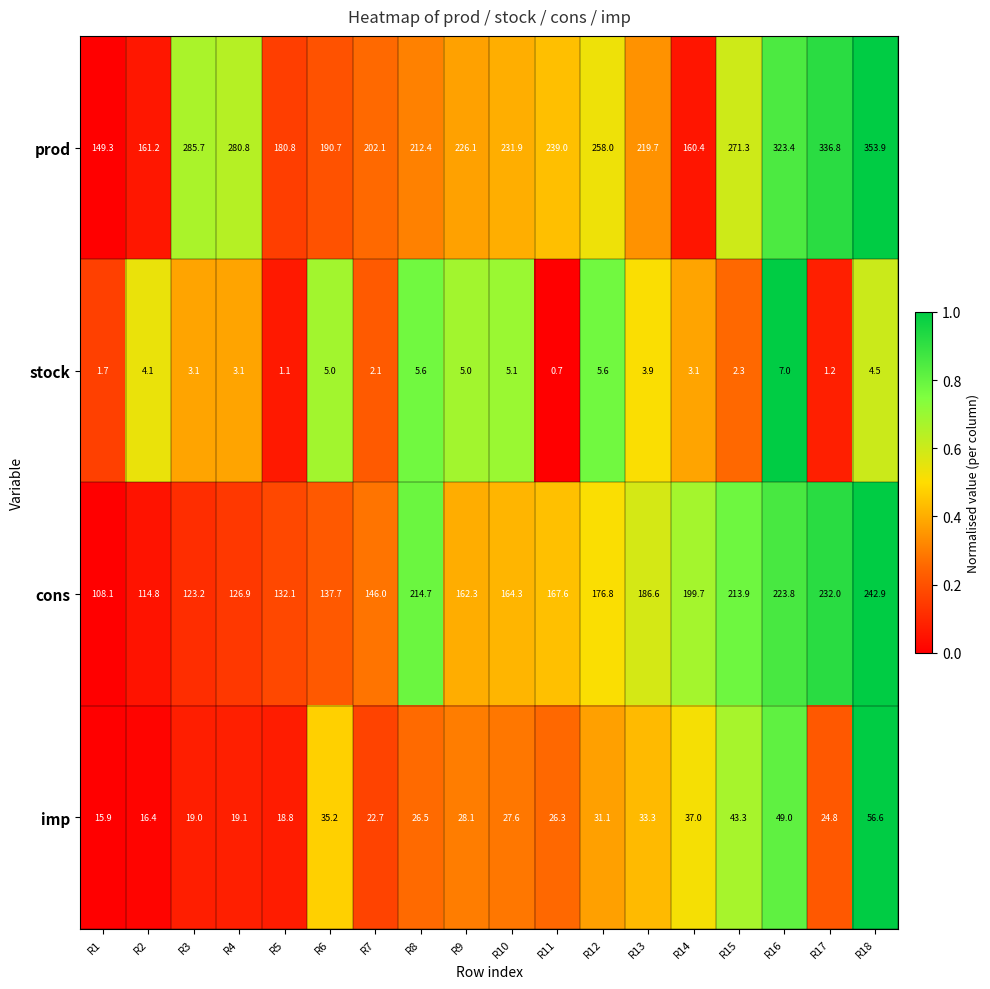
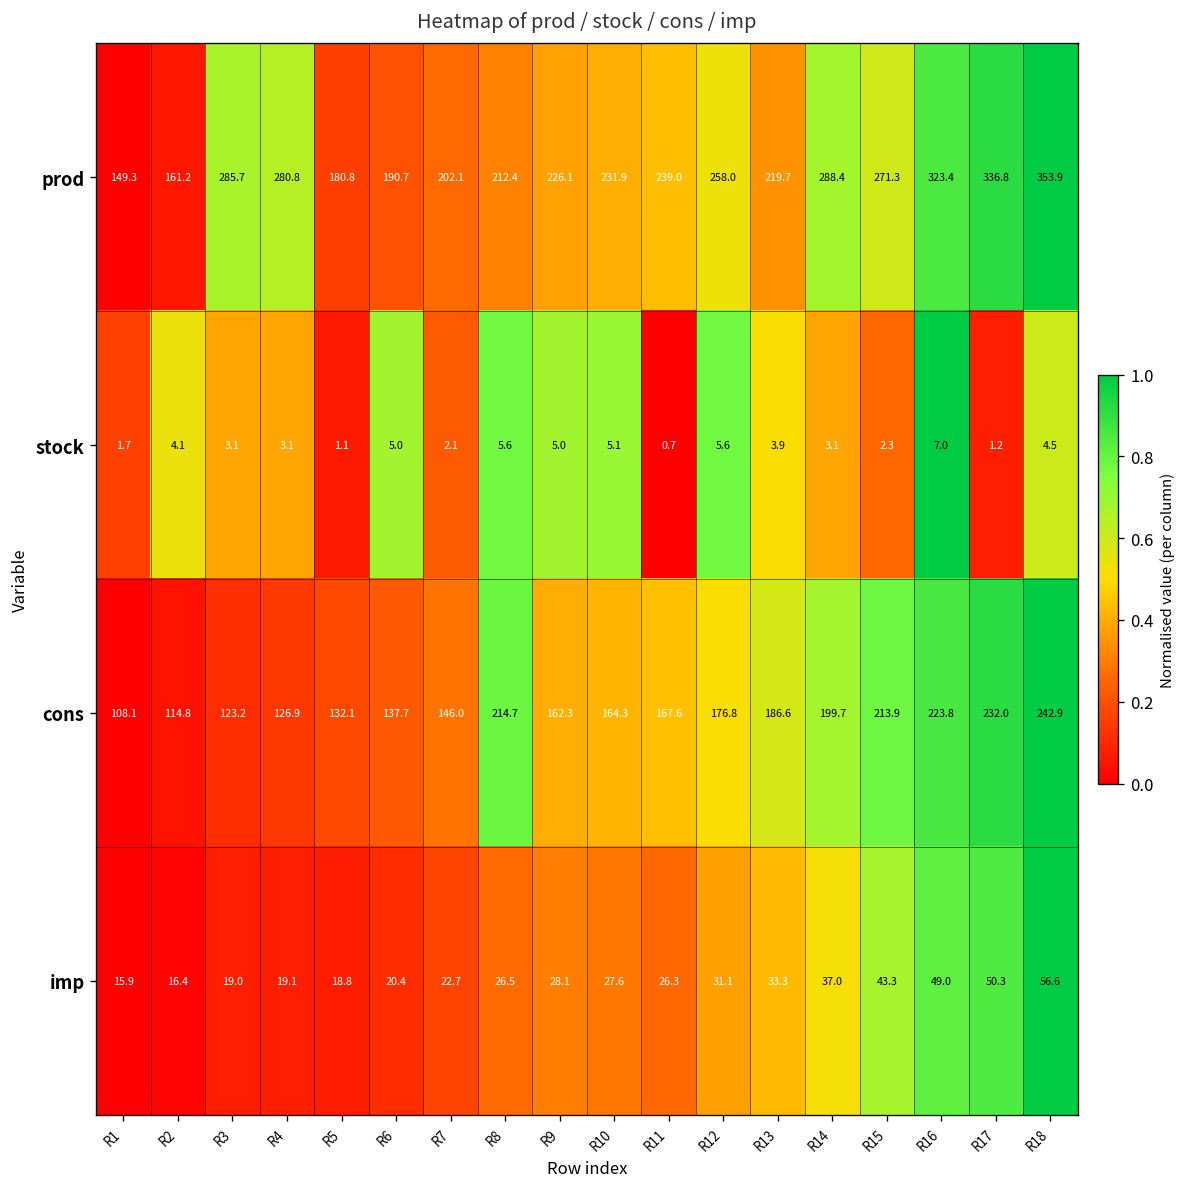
  {
    "prod": {
      "R1": 149.3,
      "R2": 161.2,
      "R3": 285.7,
      "R4": 280.8,
      "R5": 180.8,
      "R6": 190.7,
      "R7": 202.1,
      "R8": 212.4,
      "R9": 226.1,
      "R10": 231.9,
      "R11": 239.0,
      "R12": 258.0,
      "R13": 219.7,
-     "R14": 160.4,
+     "R14": 288.4,
      "R15": 271.3,
      "R16": 323.4,
      "R17": 336.8,
      "R18": 353.9
    },
    "stock": {
      "R1": 1.7,
      "R2": 4.1,
      "R3": 3.1,
      "R4": 3.1,
      "R5": 1.1,
      "R6": 5.0,
      "R7": 2.1,
      "R8": 5.6,
      "R9": 5.0,
      "R10": 5.1,
      "R11": 0.7,
      "R12": 5.6,
      "R13": 3.9,
      "R14": 3.1,
      "R15": 2.3,
      "R16": 7.0,
      "R17": 1.2,
      "R18": 4.5
    },
    "cons": {
      "R1": 108.1,
      "R2": 114.8,
      "R3": 123.2,
      "R4": 126.9,
      "R5": 132.1,
      "R6": 137.7,
      "R7": 146.0,
      "R8": 214.7,
      "R9": 162.3,
      "R10": 164.3,
      "R11": 167.6,
      "R12": 176.8,
      "R13": 186.6,
      "R14": 199.7,
      "R15": 213.9,
      "R16": 223.8,
      "R17": 232.0,
      "R18": 242.9
    },
    "imp": {
      "R1": 15.9,
      "R2": 16.4,
      "R3": 19.0,
      "R4": 19.1,
      "R5": 18.8,
-     "R6": 35.2,
+     "R6": 20.4,
      "R7": 22.7,
      "R8": 26.5,
      "R9": 28.1,
      "R10": 27.6,
      "R11": 26.3,
      "R12": 31.1,
      "R13": 33.3,
      "R14": 37.0,
      "R15": 43.3,
      "R16": 49.0,
-     "R17": 24.8,
+     "R17": 50.3,
      "R18": 56.6
    }
  }
